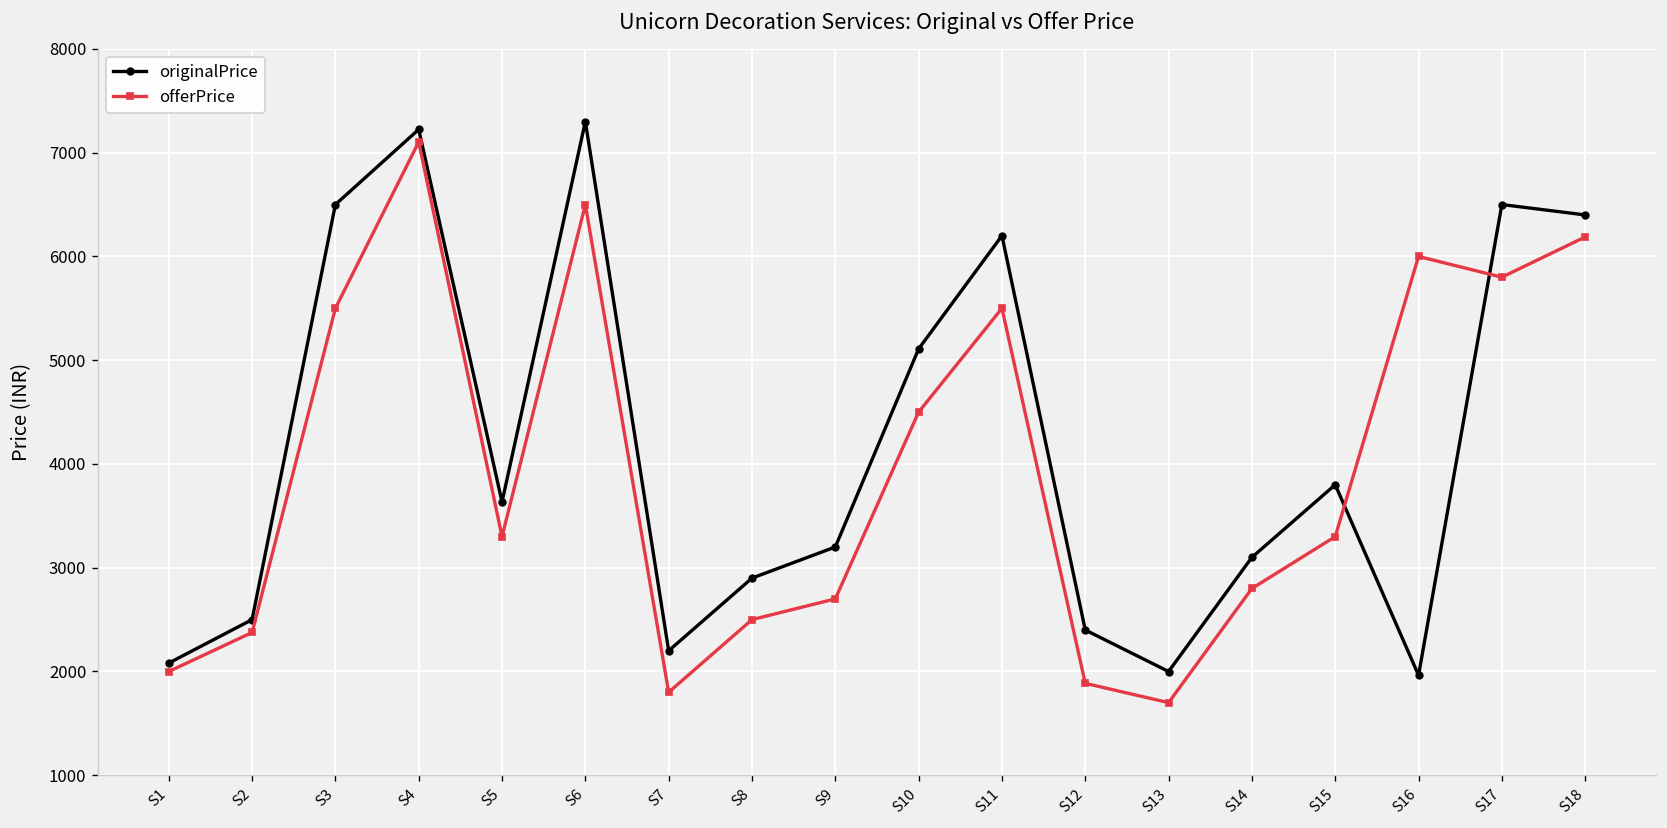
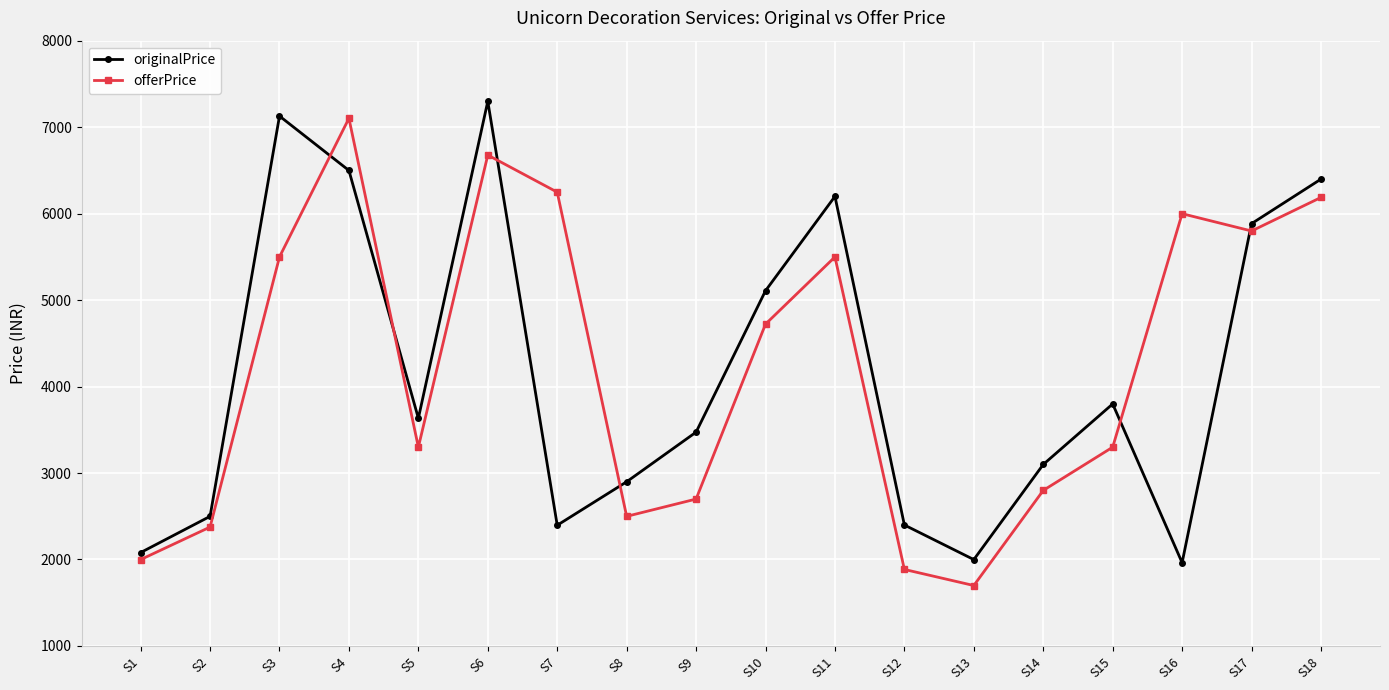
  {
    "originalPrice": {
      "S1": 2100,
      "S2": 2500,
-     "S3": 6500,
-     "S4": 7200,
+     "S3": 7100,
+     "S4": 6500,
      "S5": 3600,
      "S6": 7300,
-     "S7": 2200,
+     "S7": 2400,
      "S8": 2900,
-     "S9": 3200,
+     "S9": 3500,
      "S10": 5100,
      "S11": 6200,
      "S12": 2400,
      "S13": 2000,
      "S14": 3100,
      "S15": 3800,
      "S16": 2000,
-     "S17": 6500,
+     "S17": 5900,
      "S18": 6400
    },
    "offerPrice": {
      "S1": 2000,
      "S2": 2400,
      "S3": 5500,
      "S4": 7100,
      "S5": 3300,
-     "S6": 6500,
-     "S7": 1800,
+     "S6": 6700,
+     "S7": 6200,
      "S8": 2500,
      "S9": 2700,
-     "S10": 4500,
+     "S10": 4700,
      "S11": 5500,
      "S12": 1900,
      "S13": 1700,
      "S14": 2800,
      "S15": 3300,
      "S16": 6000,
      "S17": 5800,
      "S18": 6200
    }
  }
